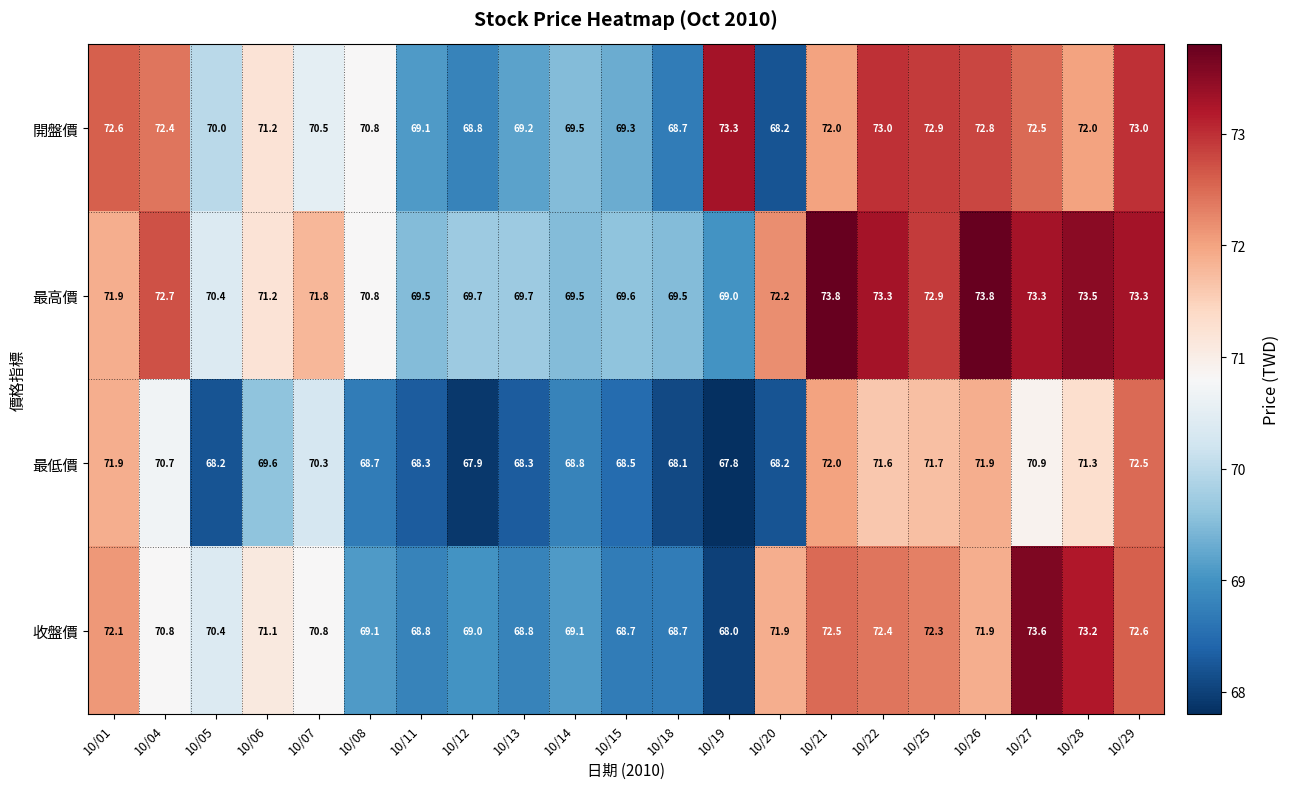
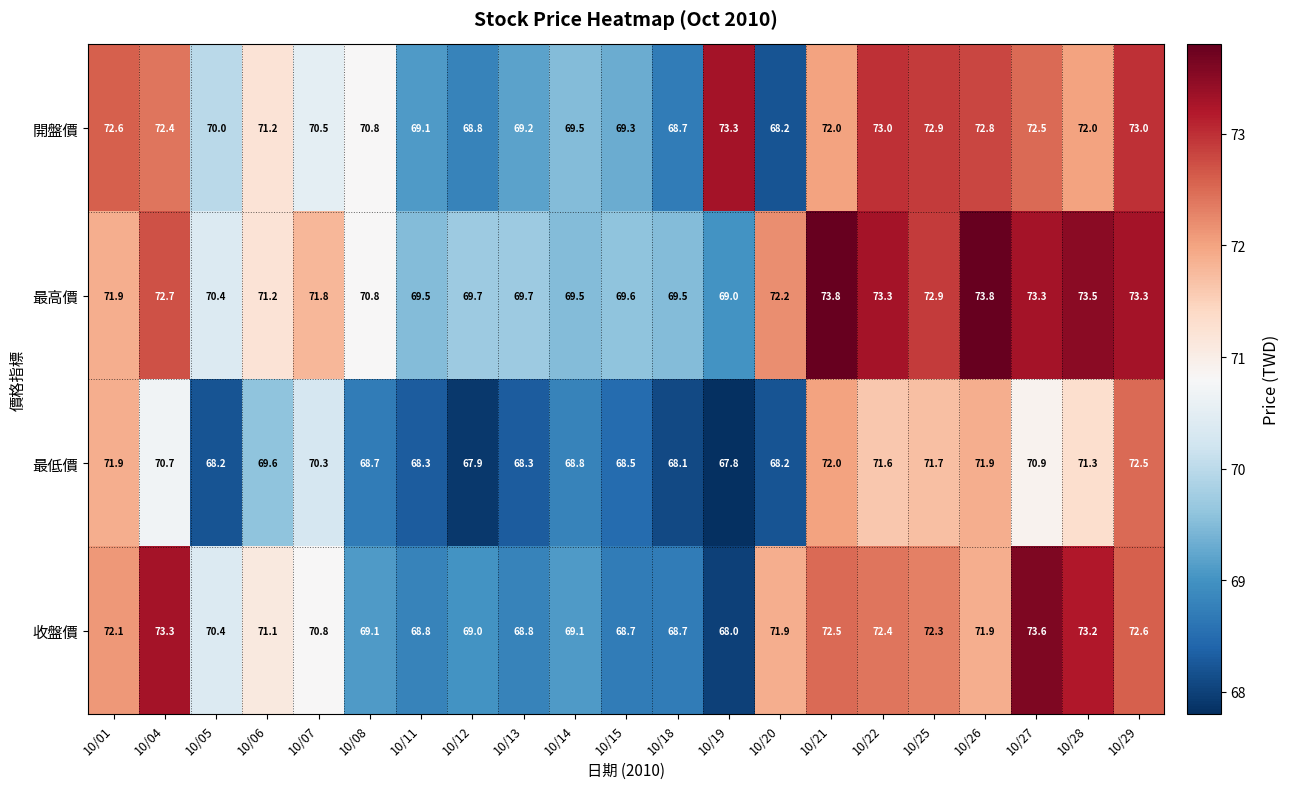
  {
    "開盤價": {
      "10/01": 72.6,
      "10/04": 72.4,
      "10/05": 70.0,
      "10/06": 71.2,
      "10/07": 70.5,
      "10/08": 70.8,
      "10/11": 69.1,
      "10/12": 68.8,
      "10/13": 69.2,
      "10/14": 69.5,
      "10/15": 69.3,
      "10/18": 68.7,
      "10/19": 73.3,
      "10/20": 68.2,
      "10/21": 72.0,
      "10/22": 73.0,
      "10/25": 72.9,
      "10/26": 72.8,
      "10/27": 72.5,
      "10/28": 72.0,
      "10/29": 73.0
    },
    "最高價": {
      "10/01": 71.9,
      "10/04": 72.7,
      "10/05": 70.4,
      "10/06": 71.2,
      "10/07": 71.8,
      "10/08": 70.8,
      "10/11": 69.5,
      "10/12": 69.7,
      "10/13": 69.7,
      "10/14": 69.5,
      "10/15": 69.6,
      "10/18": 69.5,
      "10/19": 69.0,
      "10/20": 72.2,
      "10/21": 73.8,
      "10/22": 73.3,
      "10/25": 72.9,
      "10/26": 73.8,
      "10/27": 73.3,
      "10/28": 73.5,
      "10/29": 73.3
    },
    "最低價": {
      "10/01": 71.9,
      "10/04": 70.7,
      "10/05": 68.2,
      "10/06": 69.6,
      "10/07": 70.3,
      "10/08": 68.7,
      "10/11": 68.3,
      "10/12": 67.9,
      "10/13": 68.3,
      "10/14": 68.8,
      "10/15": 68.5,
      "10/18": 68.1,
      "10/19": 67.8,
      "10/20": 68.2,
      "10/21": 72.0,
      "10/22": 71.6,
      "10/25": 71.7,
      "10/26": 71.9,
      "10/27": 70.9,
      "10/28": 71.3,
      "10/29": 72.5
    },
    "收盤價": {
      "10/01": 72.1,
-     "10/04": 70.8,
+     "10/04": 73.3,
      "10/05": 70.4,
      "10/06": 71.1,
      "10/07": 70.8,
      "10/08": 69.1,
      "10/11": 68.8,
      "10/12": 69.0,
      "10/13": 68.8,
      "10/14": 69.1,
      "10/15": 68.7,
      "10/18": 68.7,
      "10/19": 68.0,
      "10/20": 71.9,
      "10/21": 72.5,
      "10/22": 72.4,
      "10/25": 72.3,
      "10/26": 71.9,
      "10/27": 73.6,
      "10/28": 73.2,
      "10/29": 72.6
    }
  }
